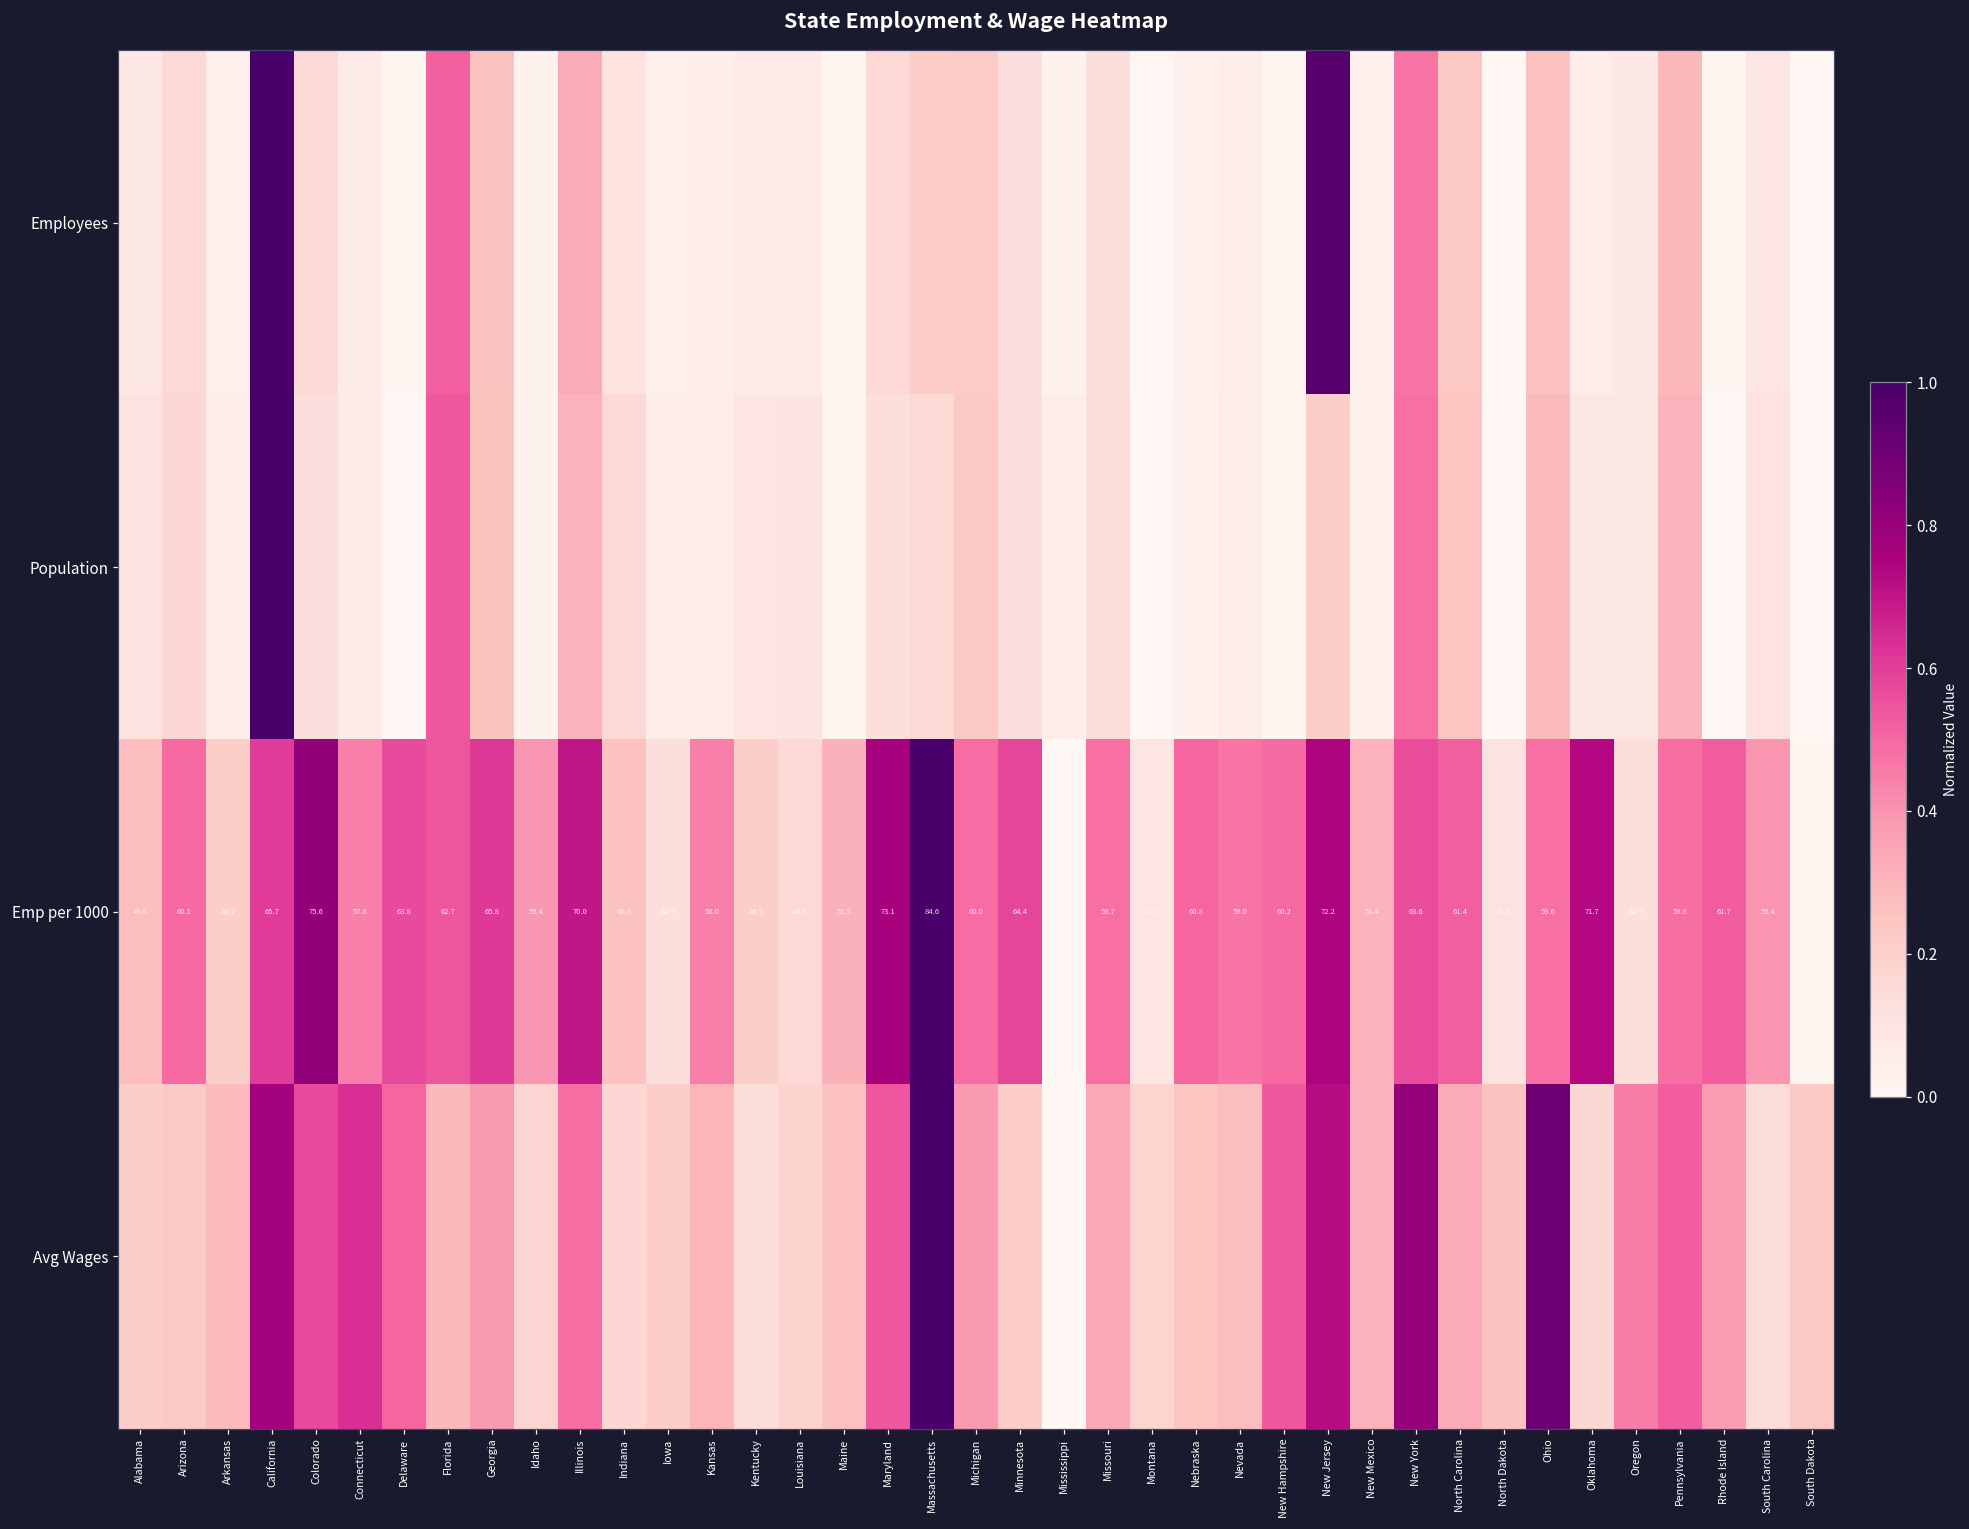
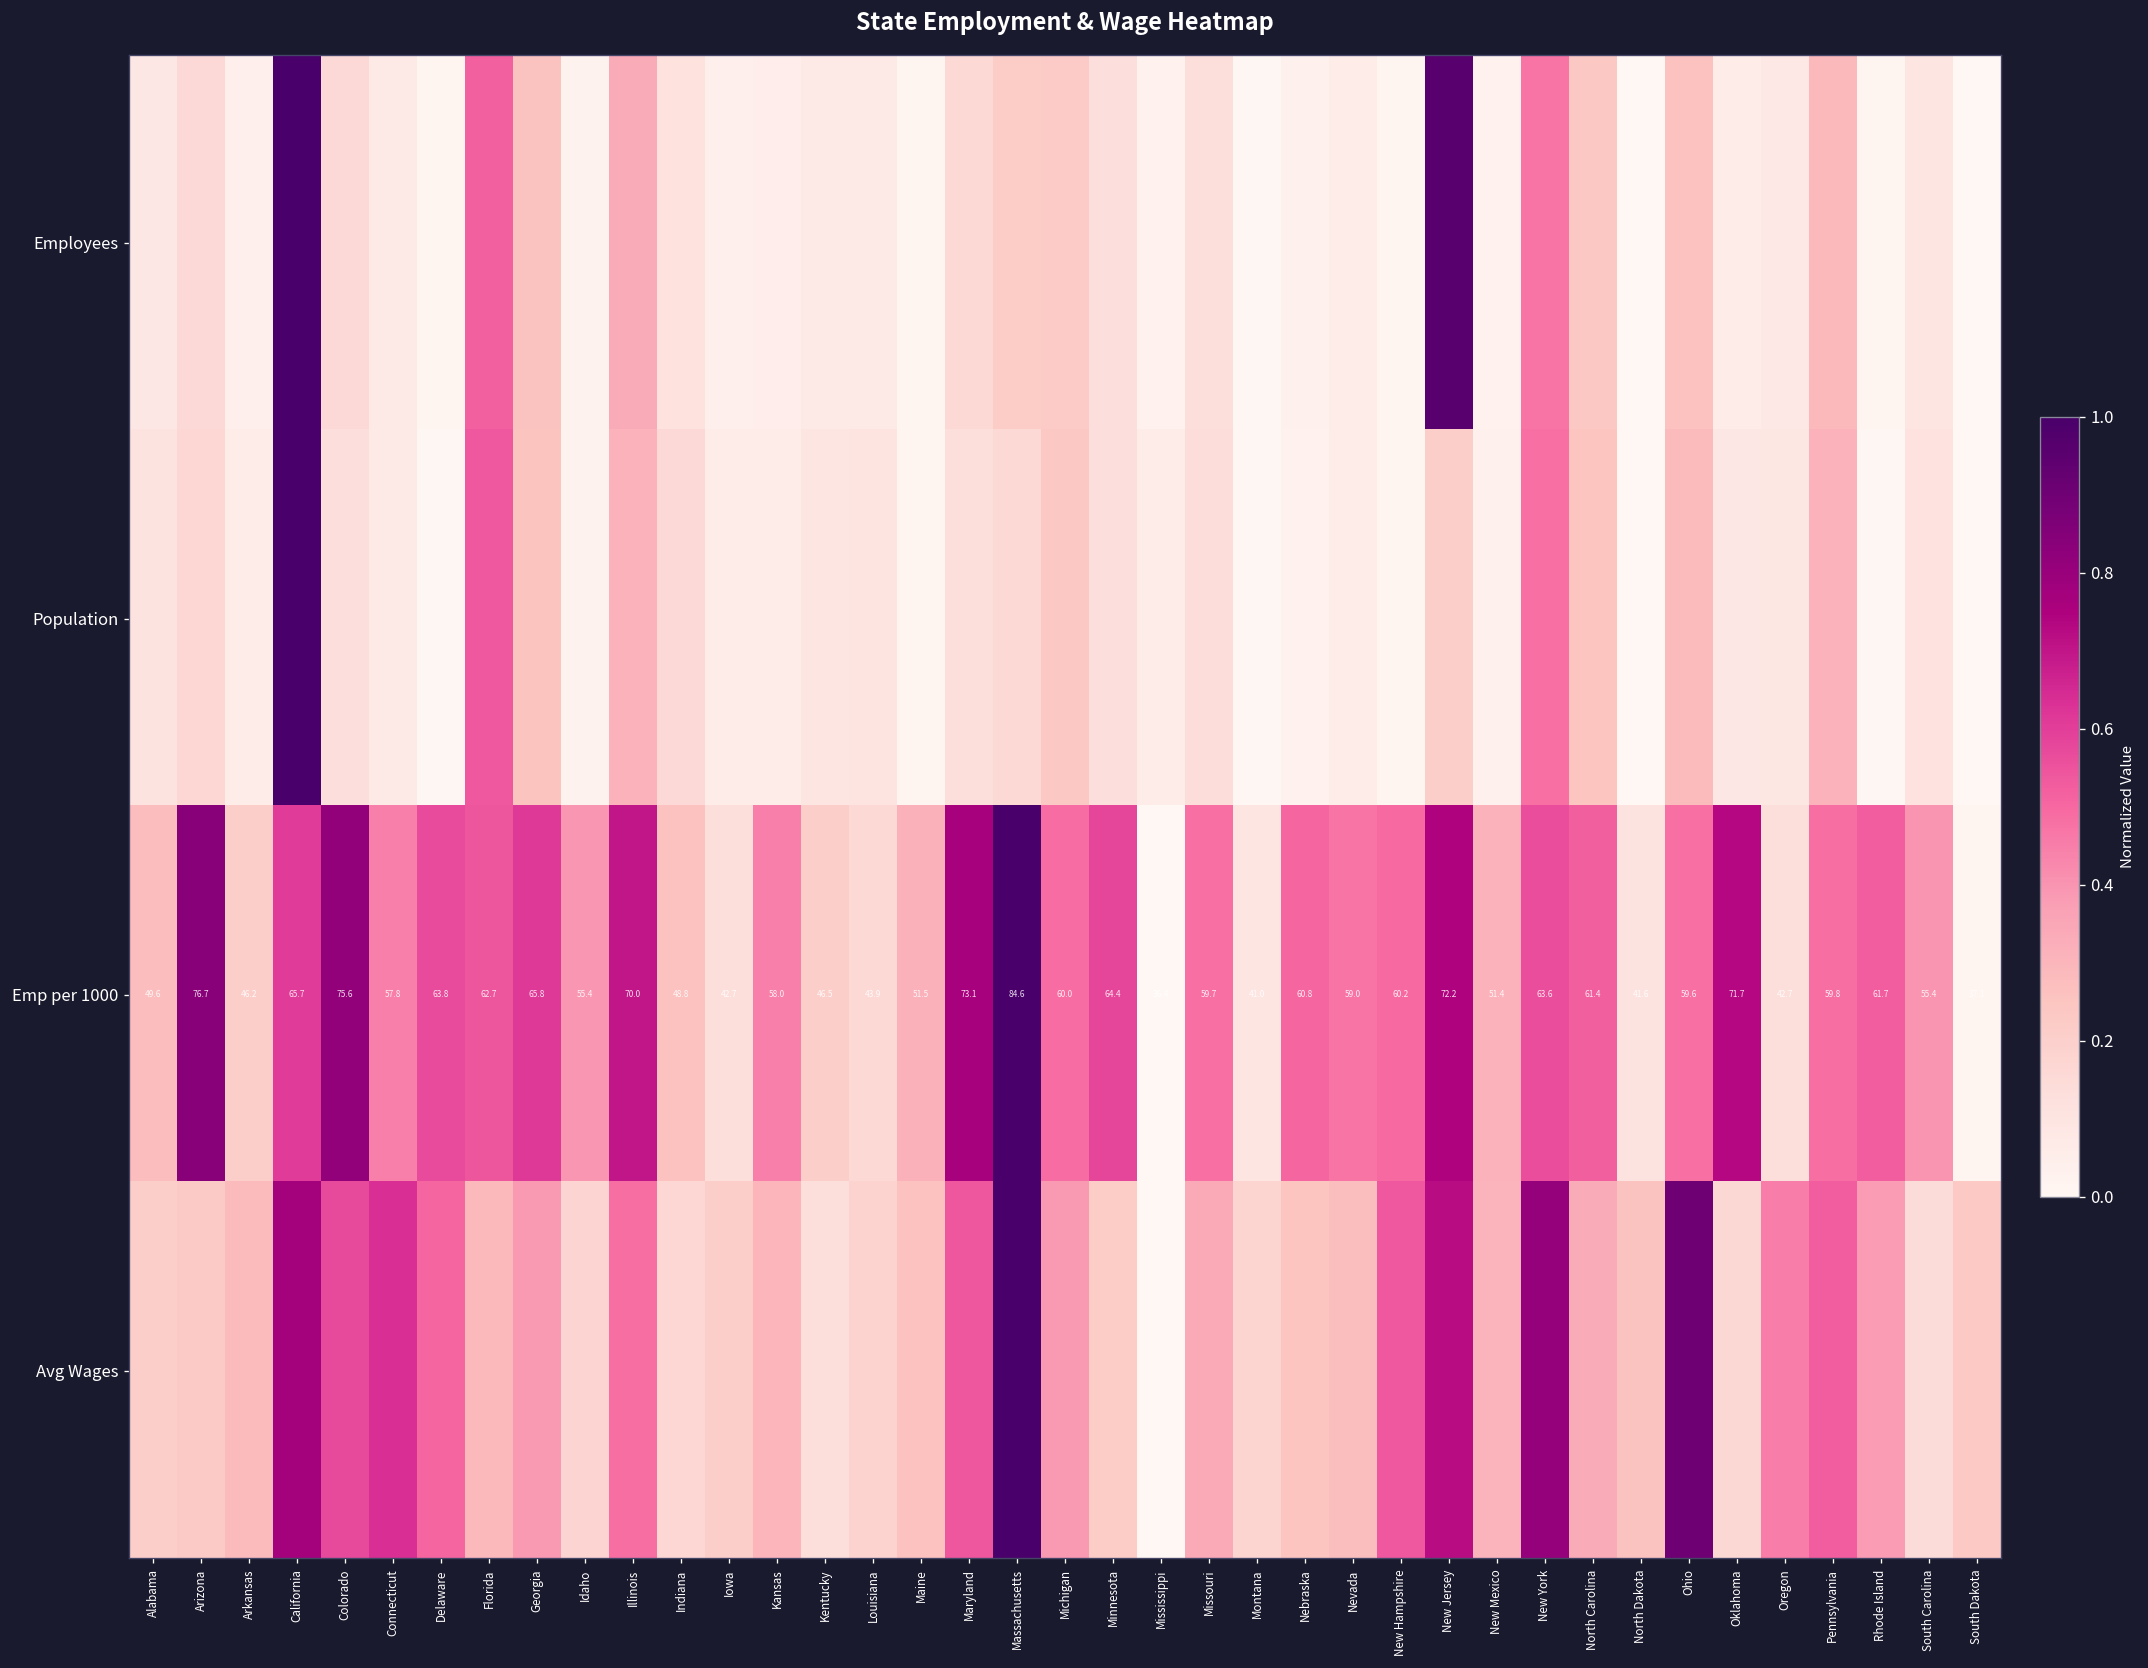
  {
    "Emp per 1000": {
      "Alabama": 49.6,
-     "Arizona": 60.1,
+     "Arizona": 76.7,
      "Arkansas": 46.2,
      "California": 65.7,
      "Colorado": 75.6,
      "Connecticut": 57.8,
      "Delaware": 63.8,
      "Florida": 62.7,
      "Georgia": 65.8,
      "Idaho": 55.4,
      "Illinois": 70.0,
      "Indiana": 48.8,
      "Kansas": 58.0,
      "Kentucky": 46.5,
      "Maine": 51.5,
      "Maryland": 73.1,
      "Massachusetts": 84.6,
      "Michigan": 60.0,
      "Minnesota": 64.4,
      "Missouri": 59.7,
      "Nebraska": 60.8,
      "Nevada": 59.0,
      "New Hampshire": 60.2,
      "New Jersey": 72.2,
      "New Mexico": 51.4,
      "New York": 63.6,
      "North Carolina": 61.4,
      "Ohio": 59.6,
      "Oklahoma": 71.7,
      "Pennsylvania": 59.8,
      "Rhode Island": 61.7,
      "South Carolina": 55.4
    }
  }
